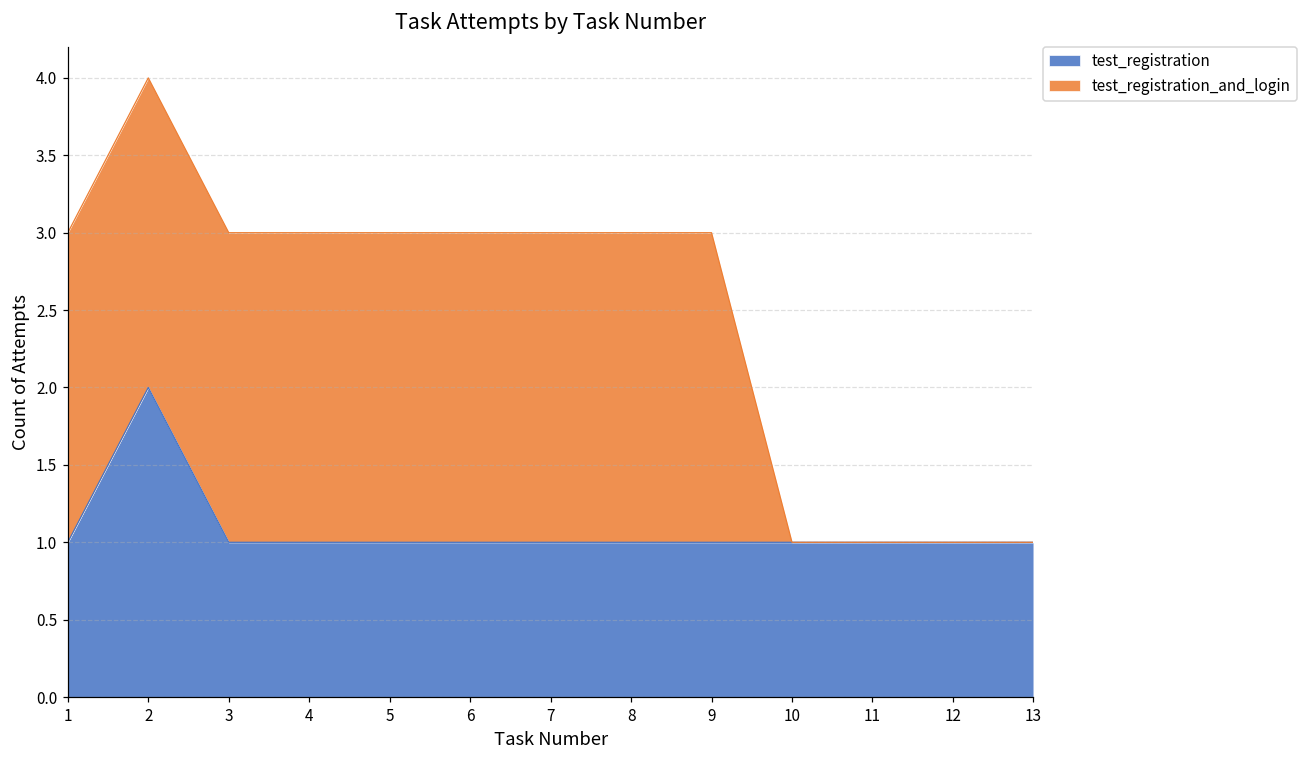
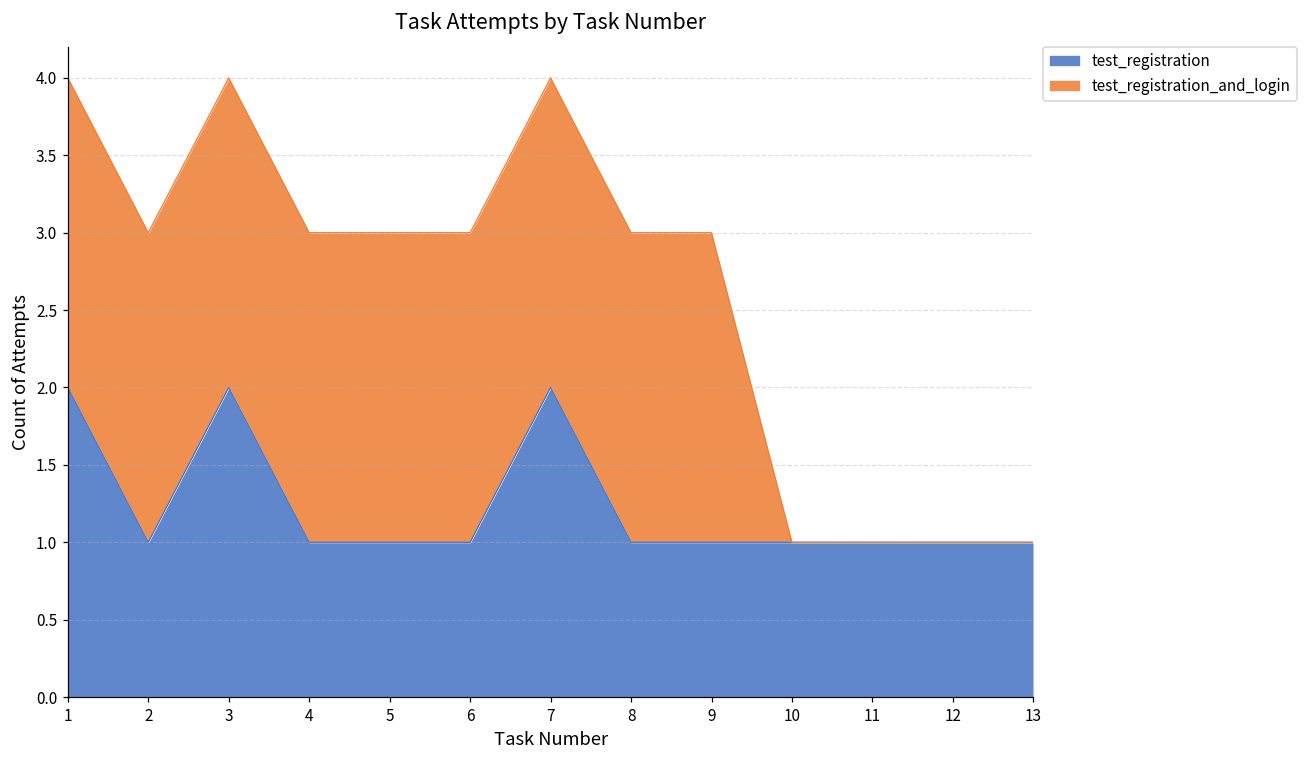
  {
    "test_registration": {
-     "1": 1,
-     "2": 2,
-     "3": 1,
+     "1": 2,
+     "2": 1,
+     "3": 2,
      "4": 1,
      "5": 1,
      "6": 1,
-     "7": 1,
+     "7": 2,
      "8": 1,
      "9": 1
    },
    "test_registration_and_login": {
      "4": 3,
      "5": 3,
      "6": 3,
      "8": 3,
      "9": 3
    }
  }
